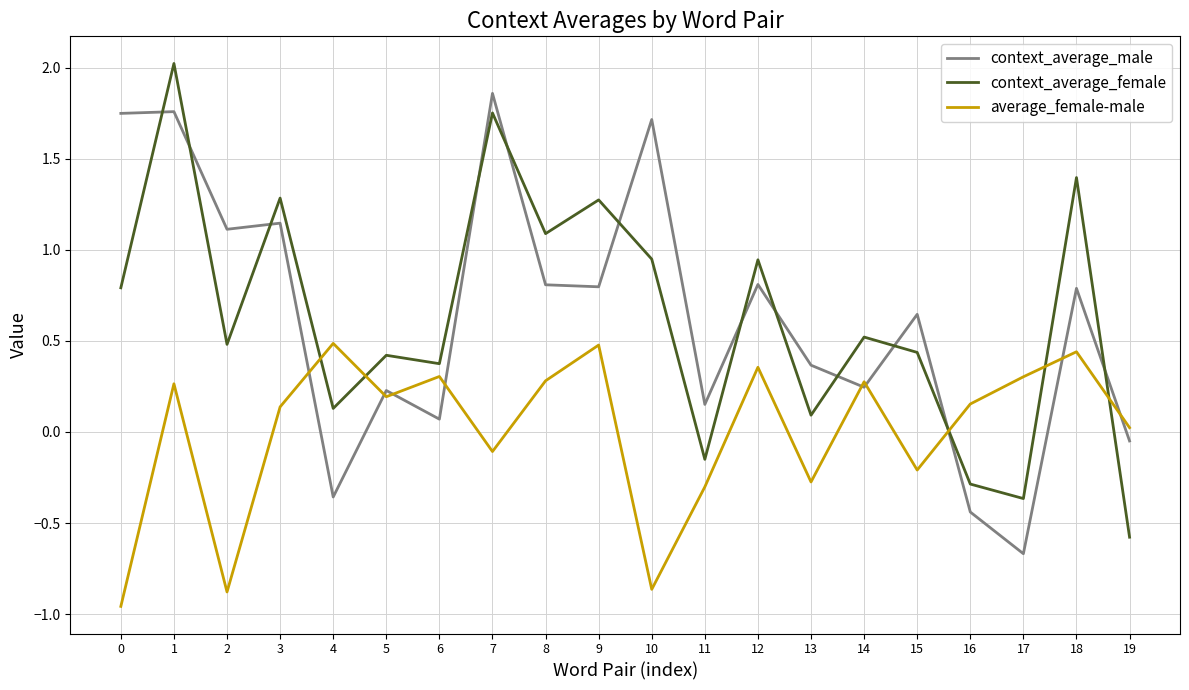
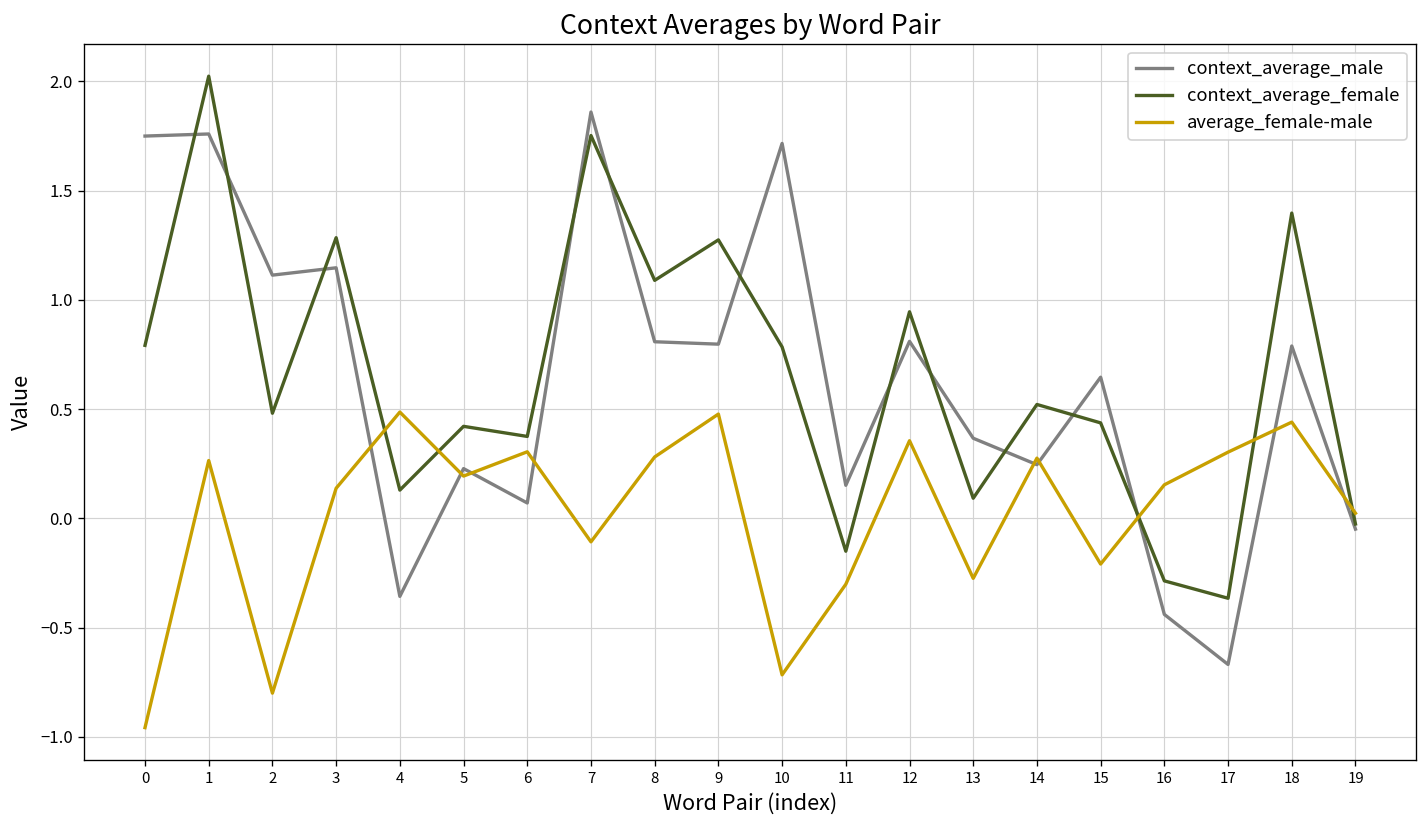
  {
    "context_average_male": {
      "0": 1.75,
      "1": 1.76,
      "2": 1.11,
      "3": 1.15,
      "4": -0.36,
      "5": 0.23,
      "6": 0.07,
      "7": 1.86,
      "8": 0.81,
      "9": 0.80,
      "10": 1.72,
      "11": 0.15,
      "12": 0.81,
      "13": 0.37,
      "14": 0.25,
      "15": 0.65,
      "16": -0.44,
      "17": -0.67,
      "18": 0.79,
      "19": -0.05
    },
    "context_average_female": {
      "0": 0.79,
      "1": 2.02,
      "2": 0.48,
      "3": 1.28,
      "4": 0.13,
      "5": 0.42,
      "6": 0.37,
      "7": 1.75,
      "8": 1.09,
      "9": 1.27,
-     "10": 0.95,
+     "10": 0.78,
      "11": -0.15,
      "12": 0.95,
      "13": 0.09,
      "14": 0.52,
      "15": 0.44,
      "16": -0.29,
      "17": -0.37,
      "18": 1.40,
-     "19": -0.58
+     "19": -0.03
    },
    "average_female-male": {
      "0": -0.96,
      "1": 0.26,
-     "2": -0.88,
+     "2": -0.80,
      "3": 0.14,
      "4": 0.49,
      "5": 0.19,
      "6": 0.30,
      "7": -0.11,
      "8": 0.28,
      "9": 0.48,
-     "10": -0.86,
+     "10": -0.72,
      "11": -0.30,
      "12": 0.36,
      "13": -0.27,
      "14": 0.28,
      "15": -0.21,
      "16": 0.15,
      "17": 0.30,
      "18": 0.44,
      "19": 0.02
    }
  }
